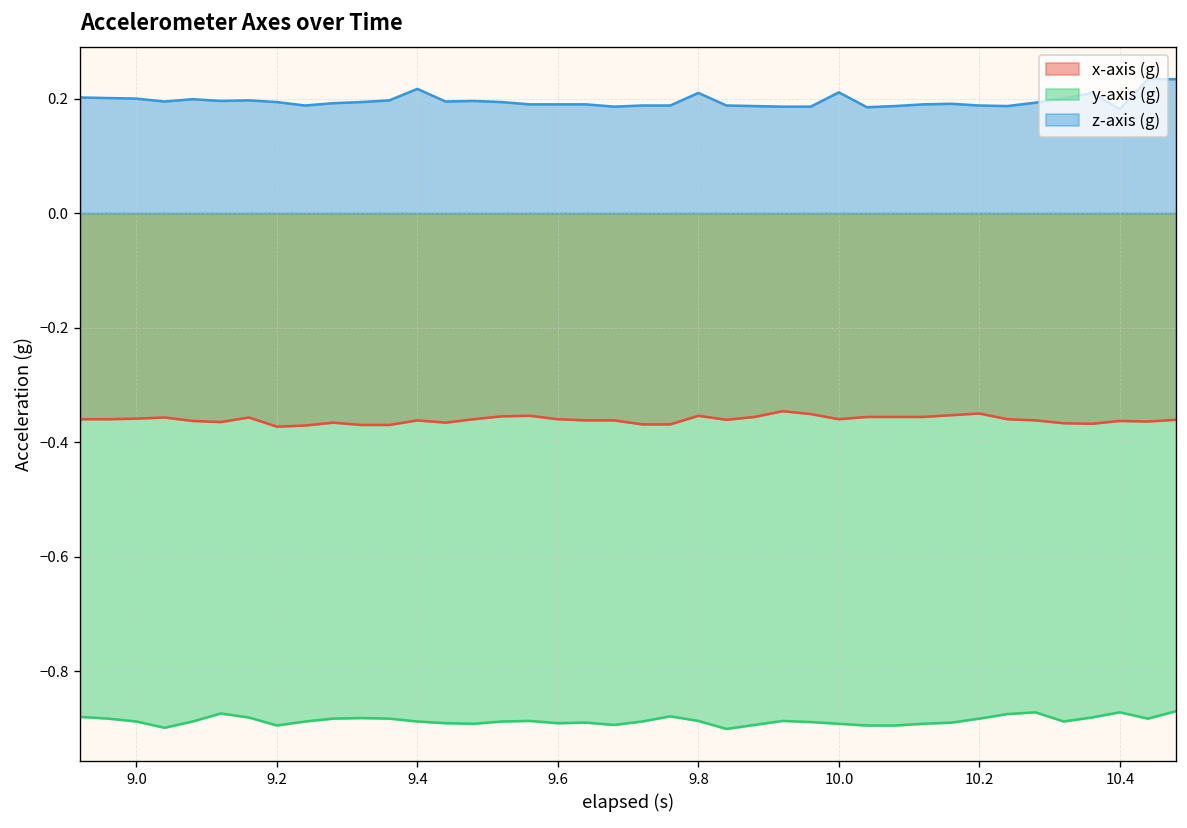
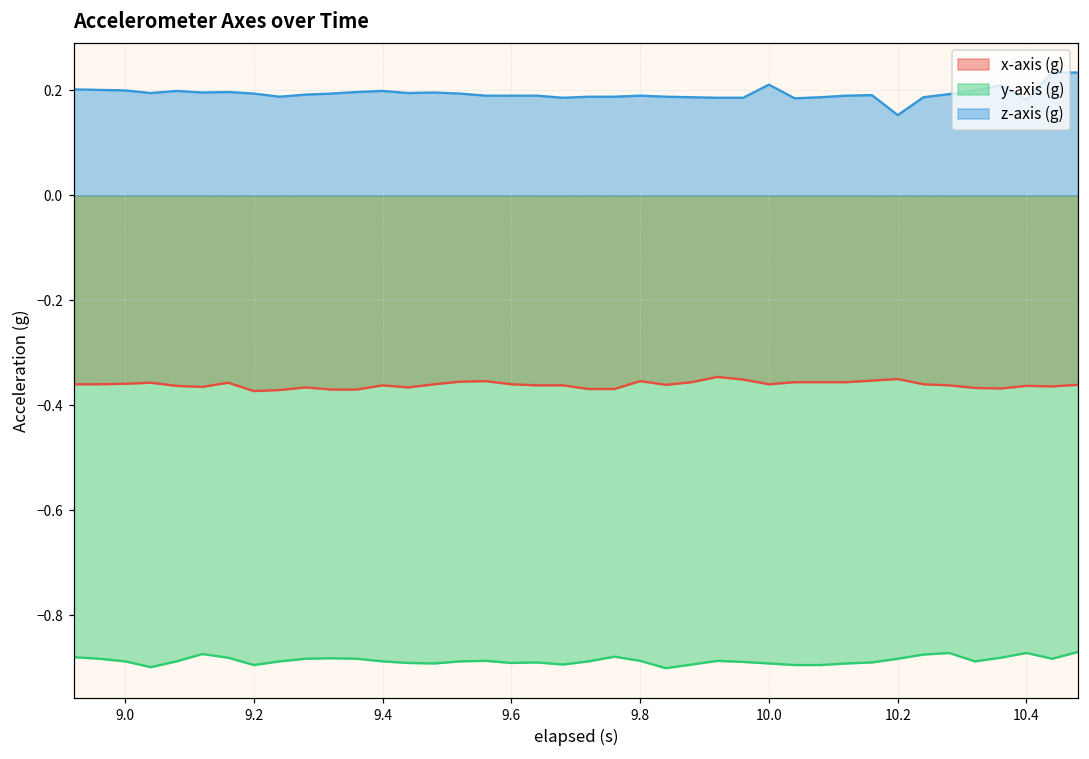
  {
    "z-axis (g)": {
      "9.0": 0.20,
      "9.2": 0.19,
-     "9.4": 0.22,
+     "9.4": 0.20,
      "9.6": 0.19,
-     "9.8": 0.21,
+     "9.8": 0.19,
      "10.0": 0.21,
-     "10.2": 0.19
+     "10.2": 0.15
    }
  }
